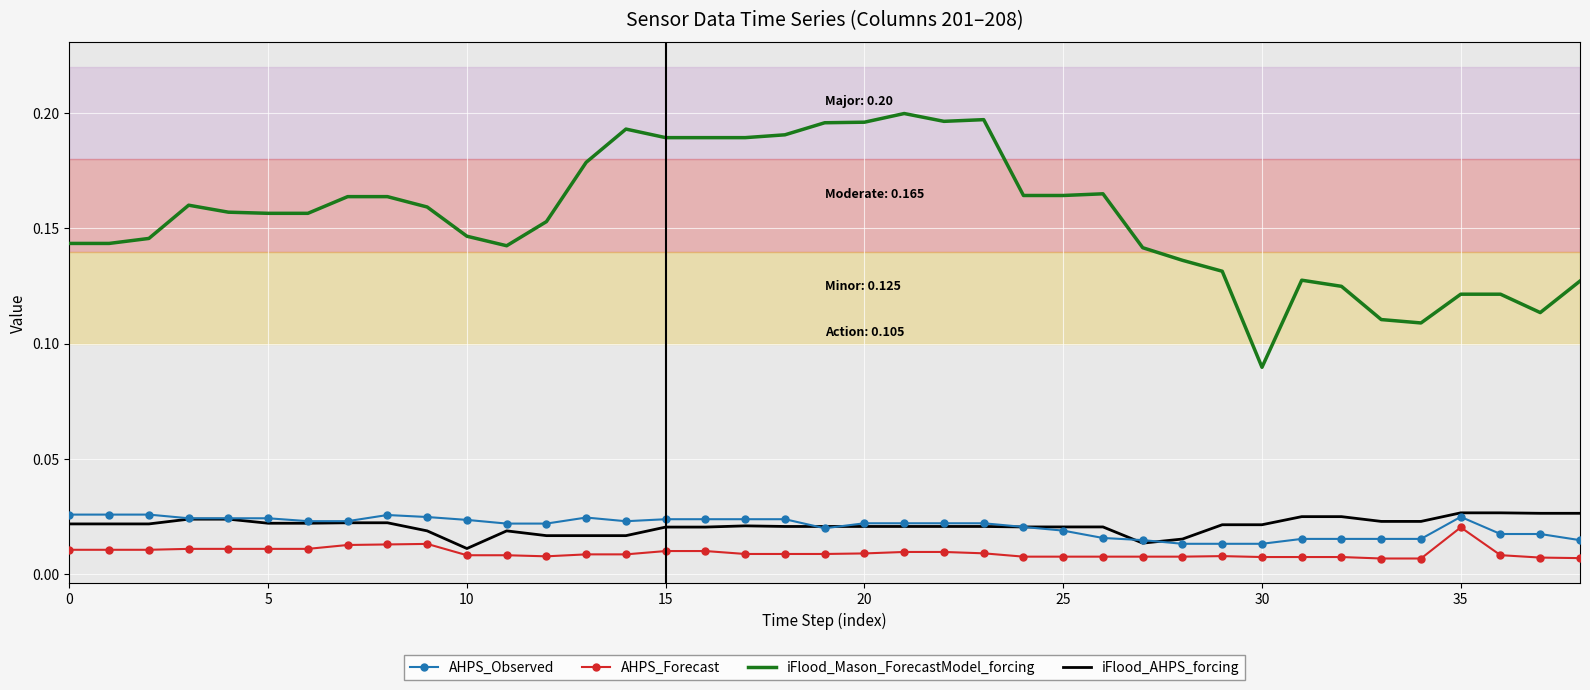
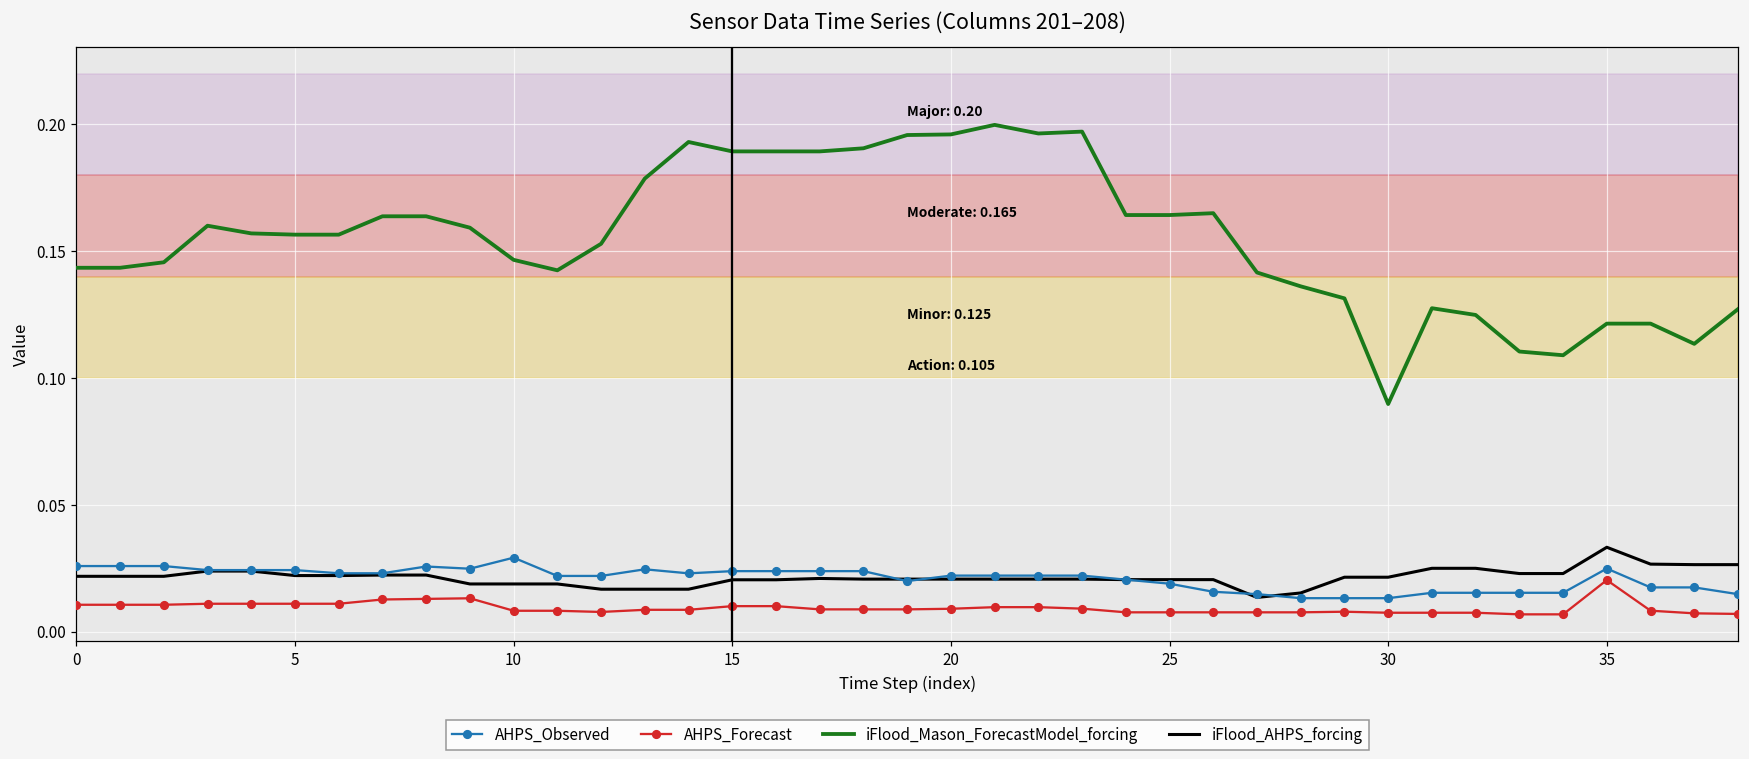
  {
    "AHPS_Observed": {
      "0": 0.026,
      "5": 0.024,
-     "10": 0.024,
+     "10": 0.029,
      "15": 0.024,
      "20": 0.022,
      "25": 0.019,
      "30": 0.013,
      "35": 0.025
    },
    "AHPS_Forecast": {
      "0": 0.011,
      "5": 0.011,
      "10": 0.008,
      "15": 0.010,
      "20": 0.009,
      "25": 0.008,
      "30": 0.008,
      "35": 0.020
    },
    "iFlood_Mason_ForecastModel_forcing": {
      "0": 0.144,
      "5": 0.157,
      "10": 0.147,
      "15": 0.189,
      "25": 0.164,
      "30": 0.090,
      "35": 0.121
    },
    "iFlood_AHPS_forcing": {
      "0": 0.022,
      "5": 0.022,
-     "10": 0.011,
+     "10": 0.019,
      "15": 0.020,
      "20": 0.021,
      "25": 0.021,
      "30": 0.022,
-     "35": 0.027
+     "35": 0.033
    }
  }
